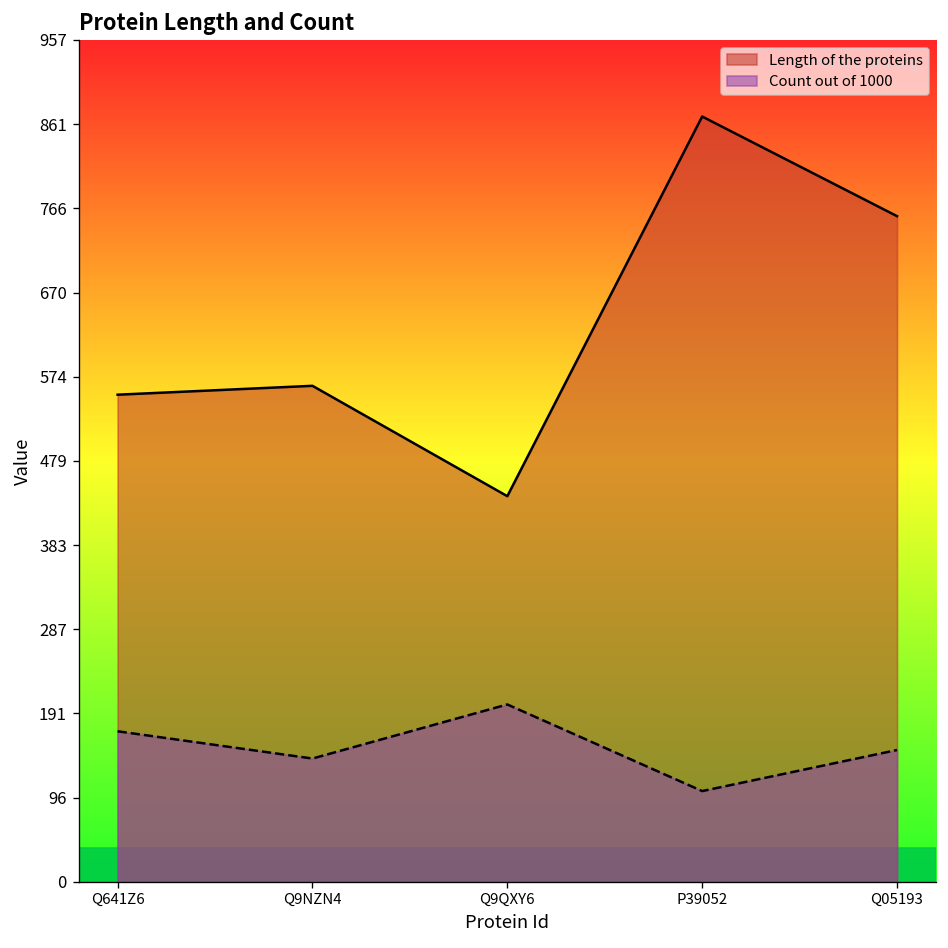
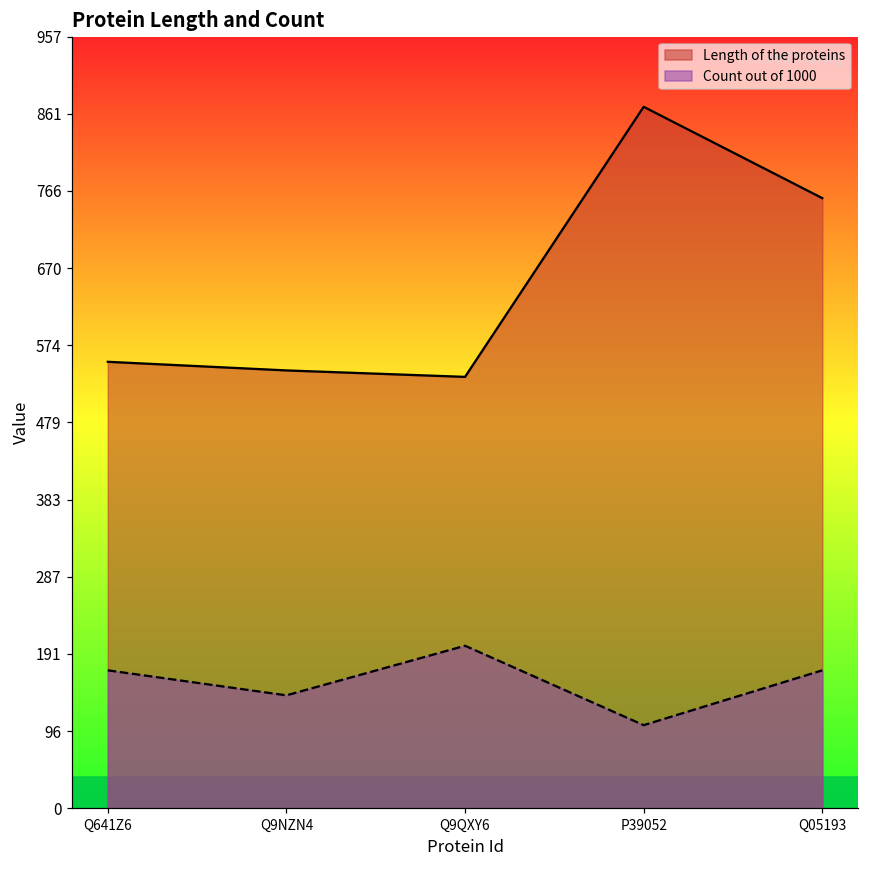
  {
    "Length of the proteins": {
      "Q641Z6": 550,
-     "Q9NZN4": 560,
-     "Q9QXY6": 440,
+     "Q9NZN4": 540,
+     "Q9QXY6": 540,
      "P39052": 870,
      "Q05193": 760
    },
    "Count out of 1000": {
      "Q641Z6": 170,
      "Q9NZN4": 140,
      "Q9QXY6": 200,
      "P39052": 100,
-     "Q05193": 150
+     "Q05193": 170
    }
  }
